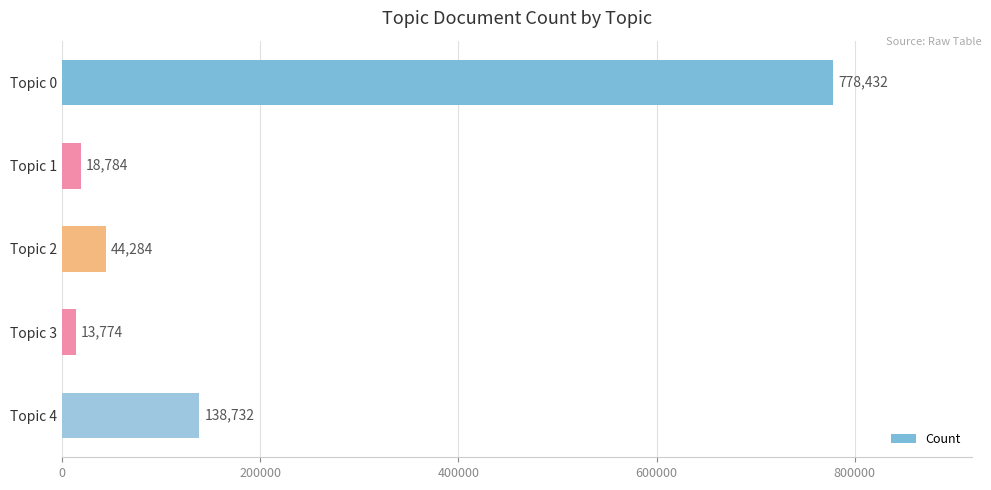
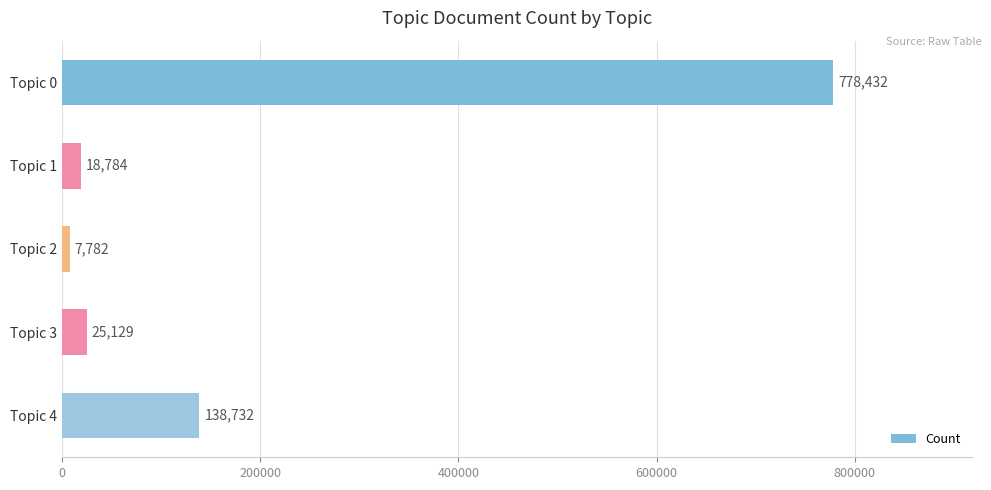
  {
    "Topic 0": "778,432",
    "Topic 1": "18,784",
-   "Topic 2": "44,284",
-   "Topic 3": "13,774",
+   "Topic 2": "7,782",
+   "Topic 3": "25,129",
    "Topic 4": "138,732"
  }
